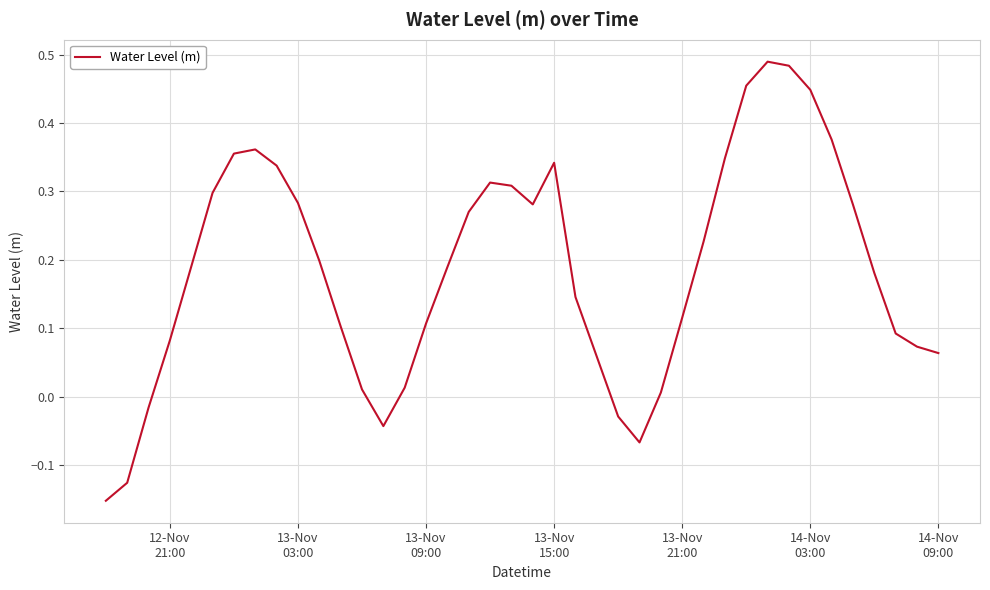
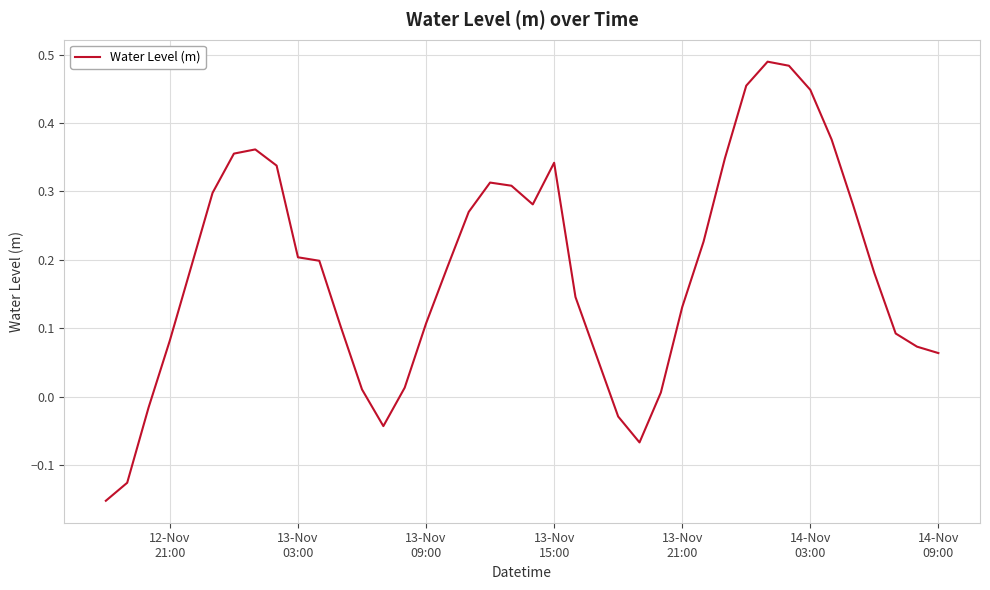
  {
    "12-Nov 21:00": 0.08,
-   "13-Nov 03:00": 0.28,
+   "13-Nov 03:00": 0.20,
    "13-Nov 09:00": 0.11,
    "13-Nov 15:00": 0.34,
-   "13-Nov 21:00": 0.12,
+   "13-Nov 21:00": 0.13,
    "14-Nov 03:00": 0.45,
    "14-Nov 09:00": 0.06
  }
